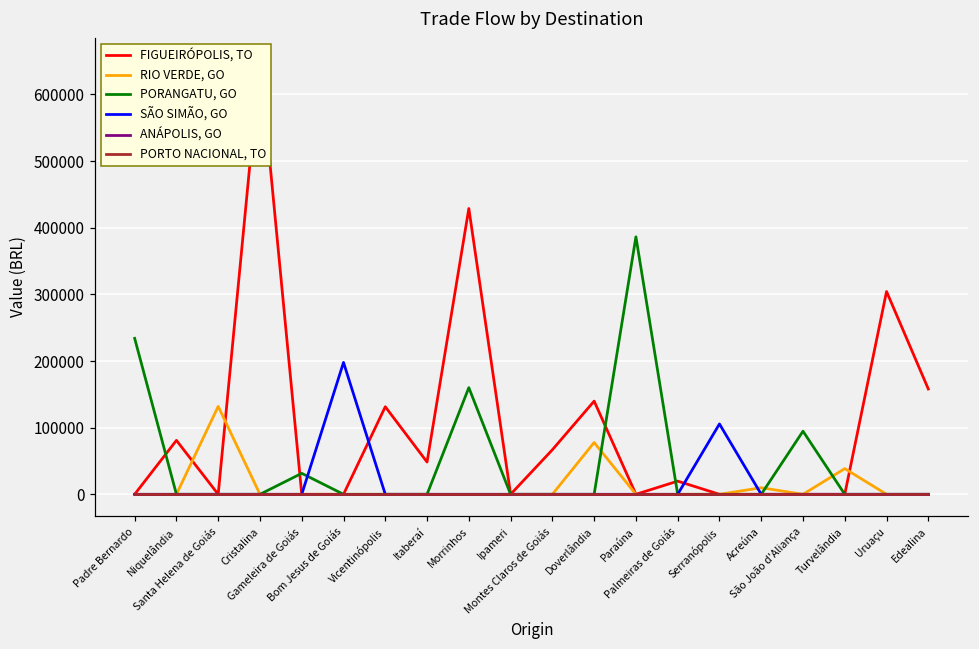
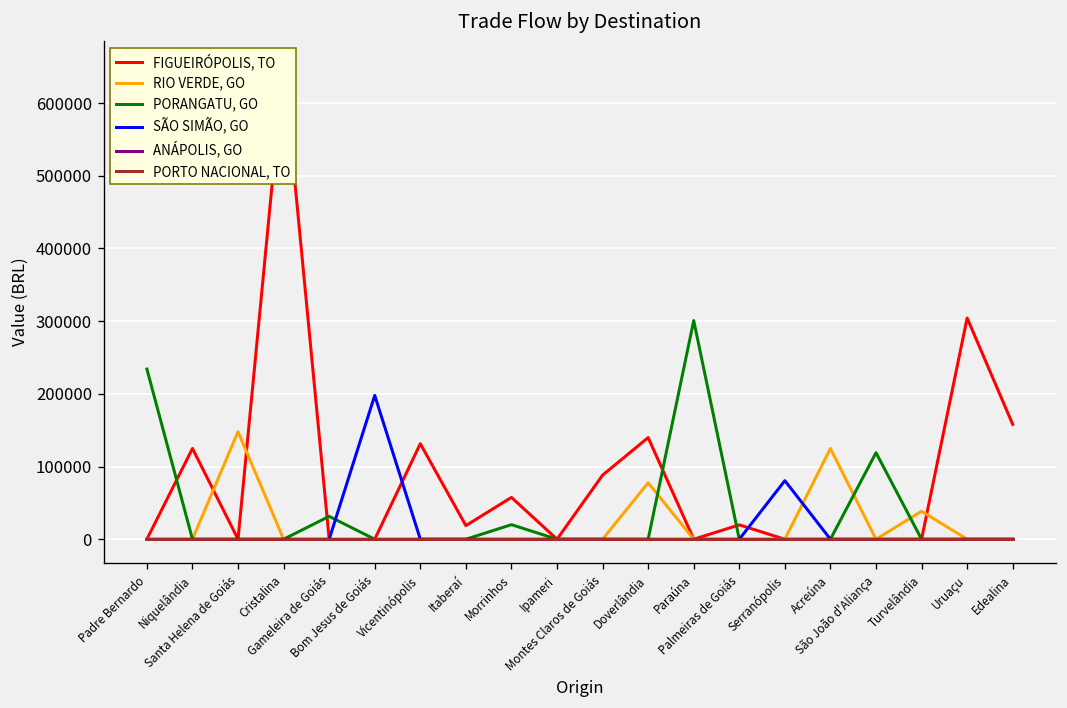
  {
    "FIGUEIRÓPOLIS, TO": {
-     "Niquelândia": 80000,
+     "Niquelândia": 120000,
      "Vicentinópolis": 130000,
-     "Itaberaí": 50000,
-     "Morrinhos": 430000,
-     "Montes Claros de Goiás": 70000,
+     "Itaberaí": 20000,
+     "Morrinhos": 60000,
+     "Montes Claros de Goiás": 90000,
      "Doverlândia": 140000,
      "Palmeiras de Goiás": 20000,
      "Uruaçu": 300000,
      "Edealina": 160000
    },
    "RIO VERDE, GO": {
-     "Santa Helena de Goiás": 130000,
+     "Santa Helena de Goiás": 150000,
      "Doverlândia": 80000,
-     "Acreúna": 10000,
+     "Acreúna": 120000,
      "Turvelândia": 40000
    },
    "PORANGATU, GO": {
      "Padre Bernardo": 230000,
      "Gameleira de Goiás": 30000,
-     "Morrinhos": 160000,
-     "Paraúna": 390000,
-     "São João d'Aliança": 90000
+     "Morrinhos": 20000,
+     "Paraúna": 300000,
+     "São João d'Aliança": 120000
    },
    "SÃO SIMÃO, GO": {
      "Bom Jesus de Goiás": 200000,
-     "Serranópolis": 110000
+     "Serranópolis": 80000
    }
  }
